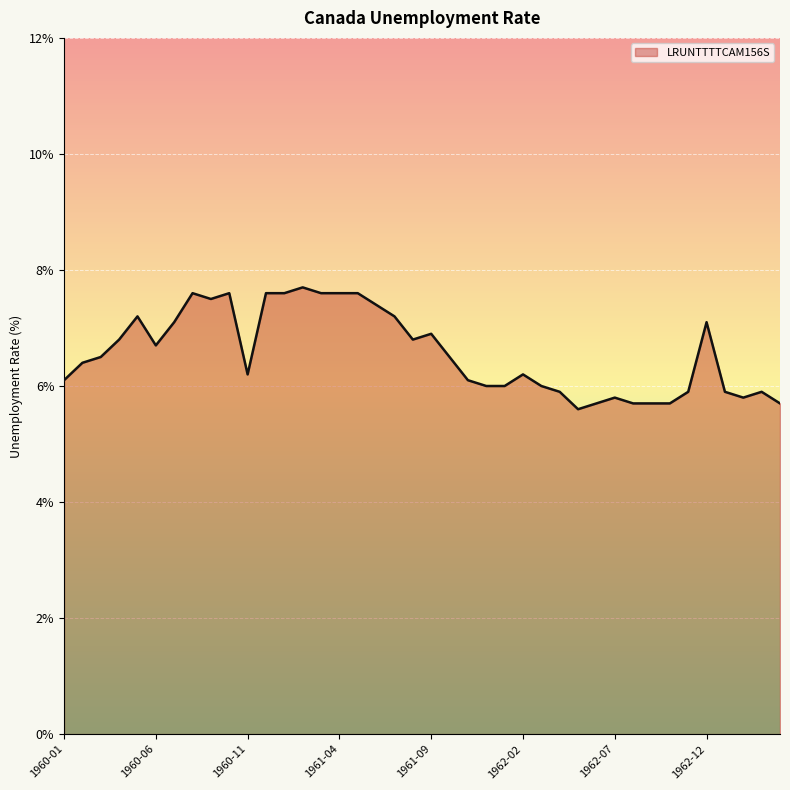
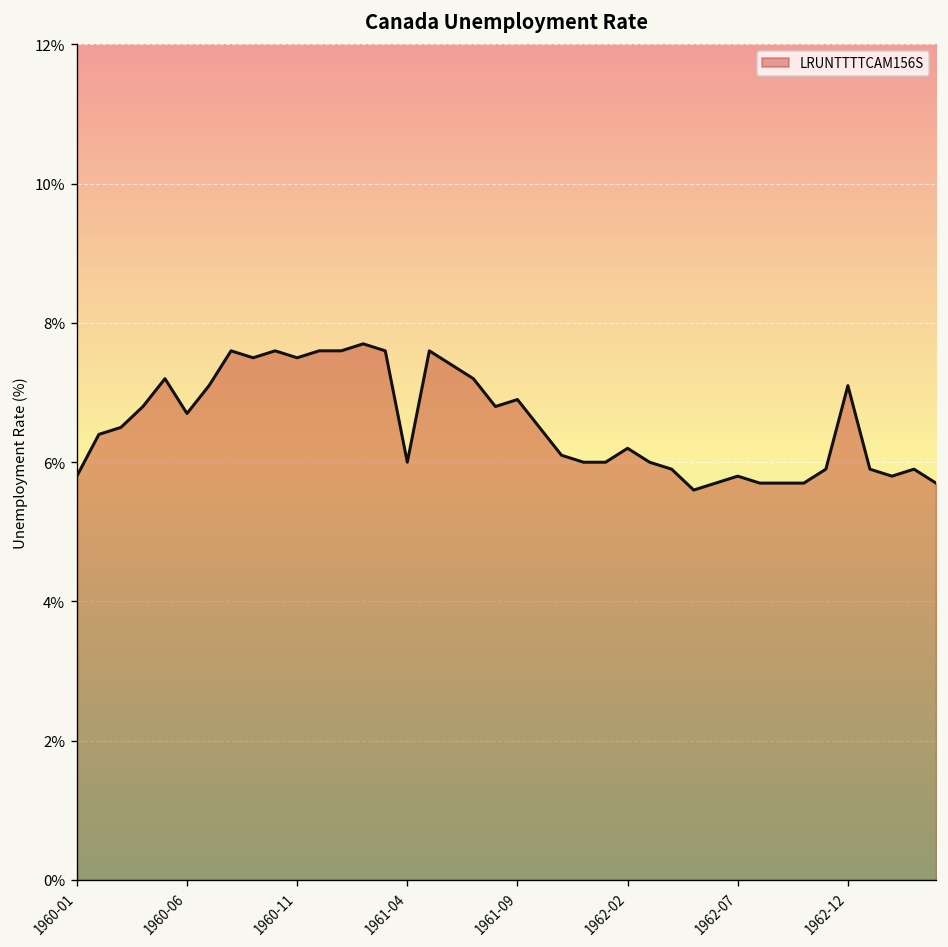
  {
-   "1960-01": "6.1%",
+   "1960-01": "5.8%",
    "1960-06": "6.7%",
-   "1960-11": "6.2%",
-   "1961-04": "7.6%",
+   "1960-11": "7.5%",
+   "1961-04": "6.0%",
    "1961-09": "6.9%",
    "1962-02": "6.2%",
    "1962-07": "5.8%",
    "1962-12": "7.1%"
  }
